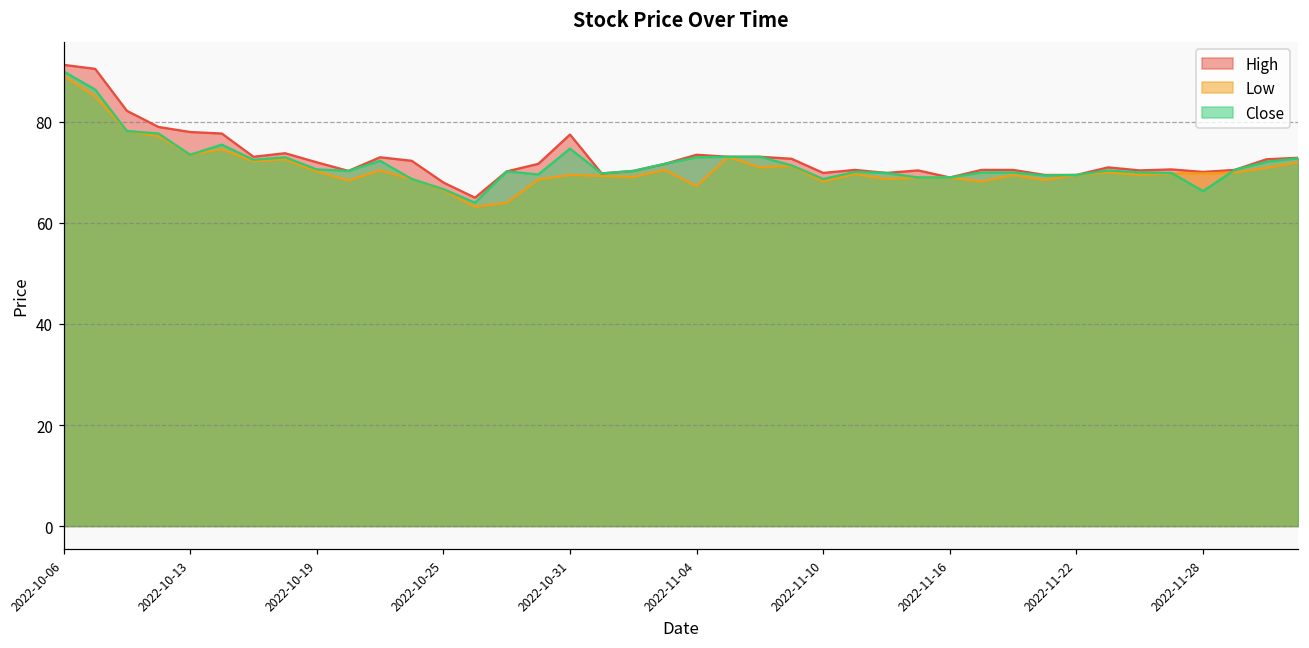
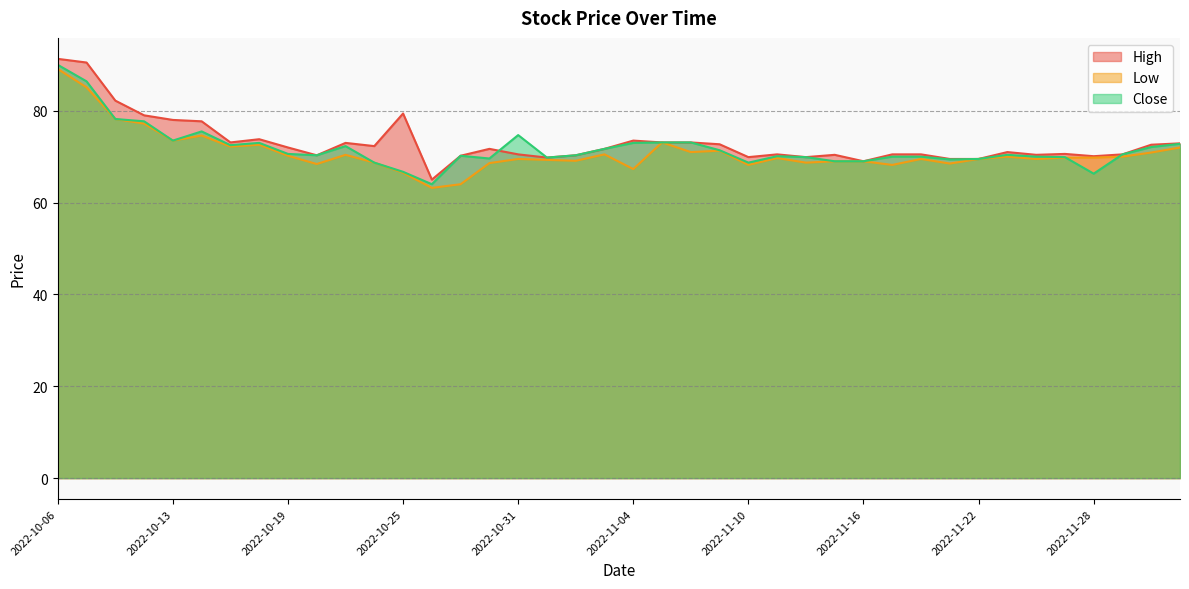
  {
    "High": {
      "2022-10-06": 91,
      "2022-10-13": 78,
      "2022-10-19": 72,
-     "2022-10-25": 68,
-     "2022-10-31": 78,
+     "2022-10-25": 79,
+     "2022-10-31": 71,
      "2022-11-10": 70
    },
    "Low": {
      "2022-10-06": 89,
      "2022-10-31": 70,
      "2022-11-04": 67
    },
    "Close": {
      "2022-10-06": 90,
      "2022-10-31": 75,
      "2022-11-28": 66
    }
  }
